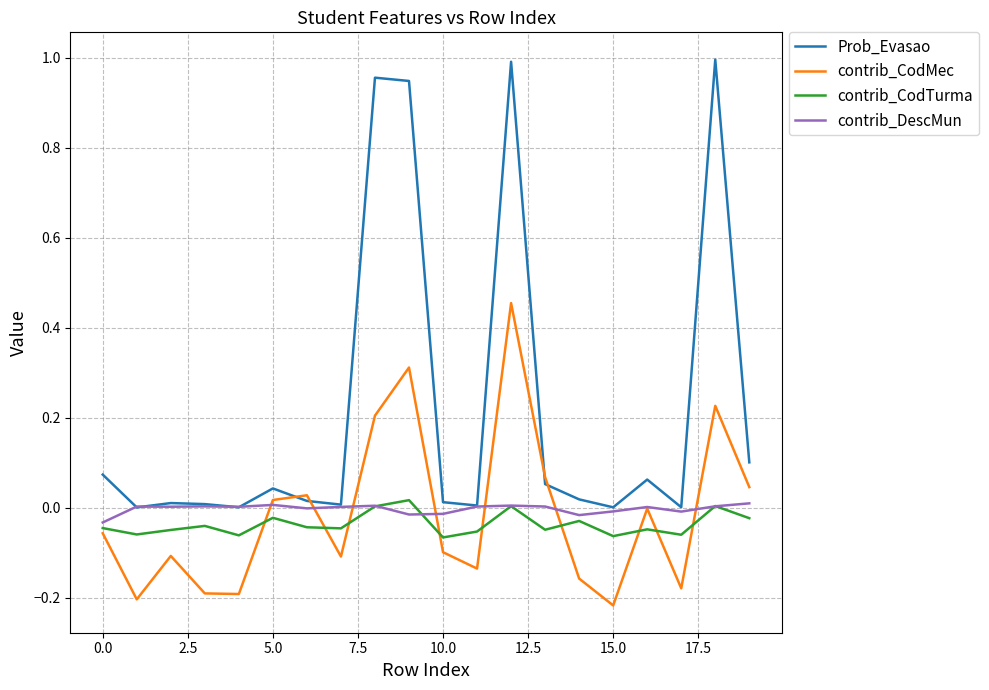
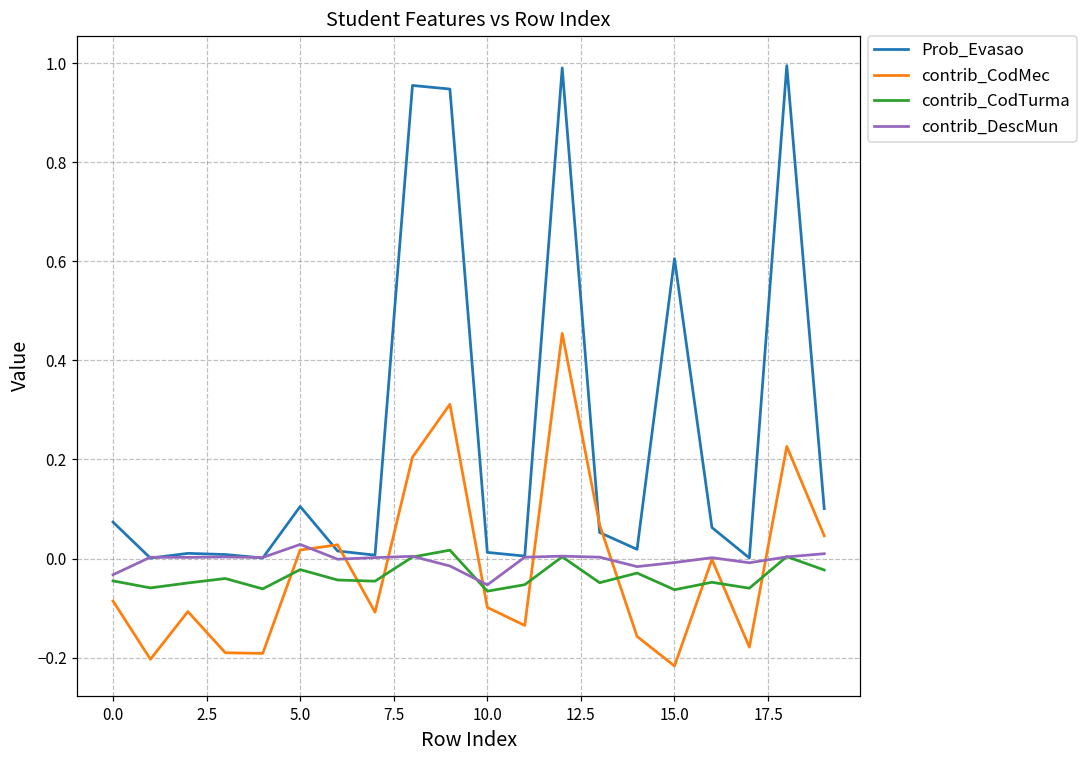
  {
    "Prob_Evasao": {
      "0.0": 0.07,
-     "5.0": 0.04,
+     "5.0": 0.11,
      "10.0": 0.01,
-     "15.0": 0.00
+     "15.0": 0.61
    },
    "contrib_CodMec": {
-     "0.0": -0.06,
+     "0.0": -0.09,
      "5.0": 0.02,
      "10.0": -0.10,
      "15.0": -0.22
    },
    "contrib_CodTurma": {
      "0.0": -0.05,
      "5.0": -0.02,
      "10.0": -0.07,
      "15.0": -0.06
    },
    "contrib_DescMun": {
      "0.0": -0.03,
-     "5.0": 0.01,
-     "10.0": -0.01,
+     "5.0": 0.03,
+     "10.0": -0.05,
      "15.0": -0.01
    }
  }
